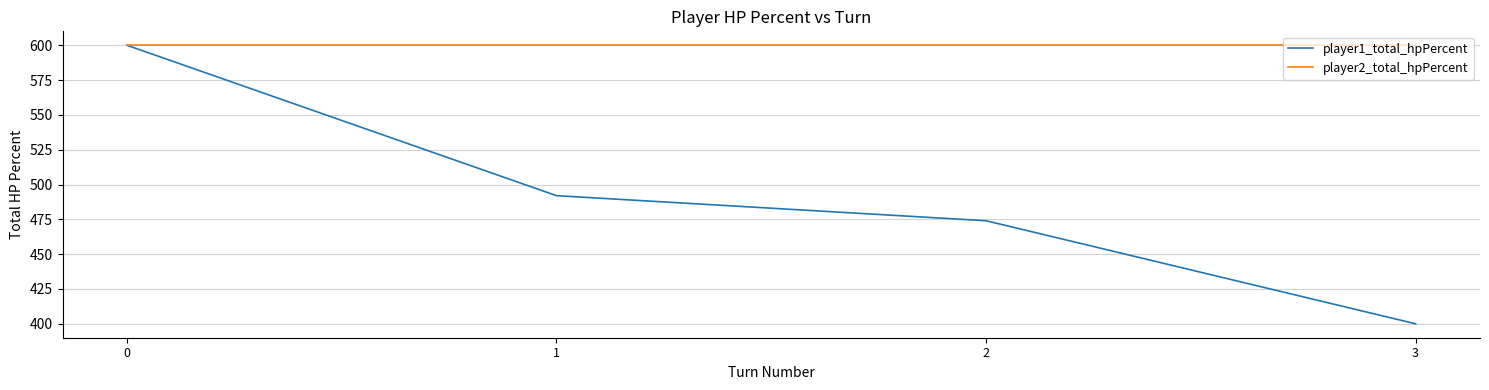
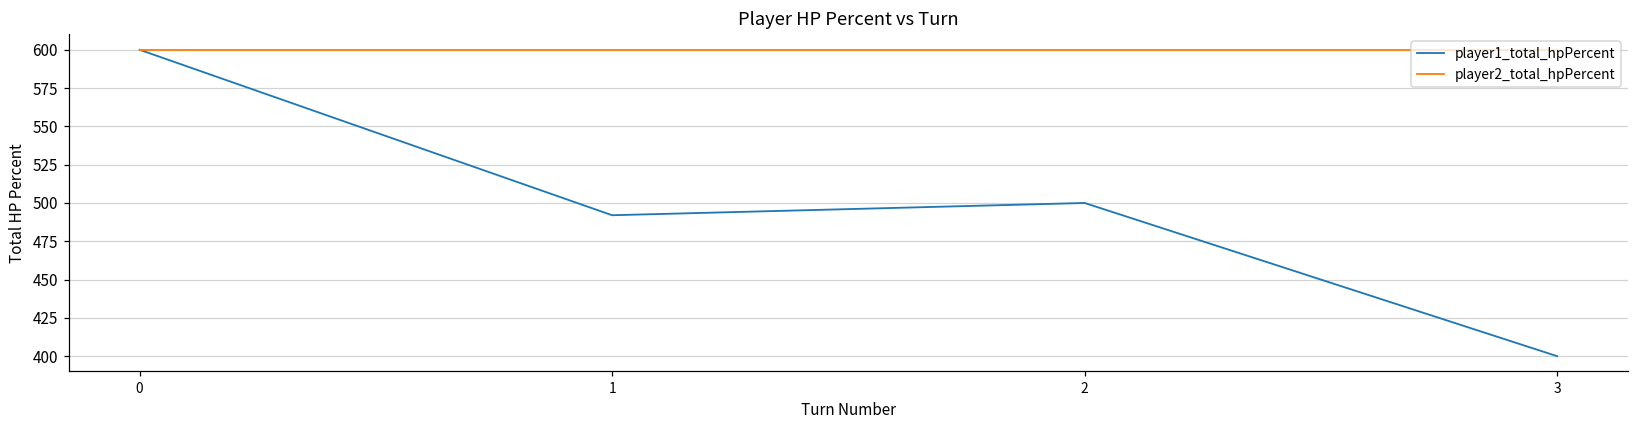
  {
    "player1_total_hpPercent": {
      "1": 492,
-     "2": 474,
+     "2": 500,
      "3": 400
    },
    "player2_total_hpPercent": {
      "1": 600,
      "2": 600
    }
  }
